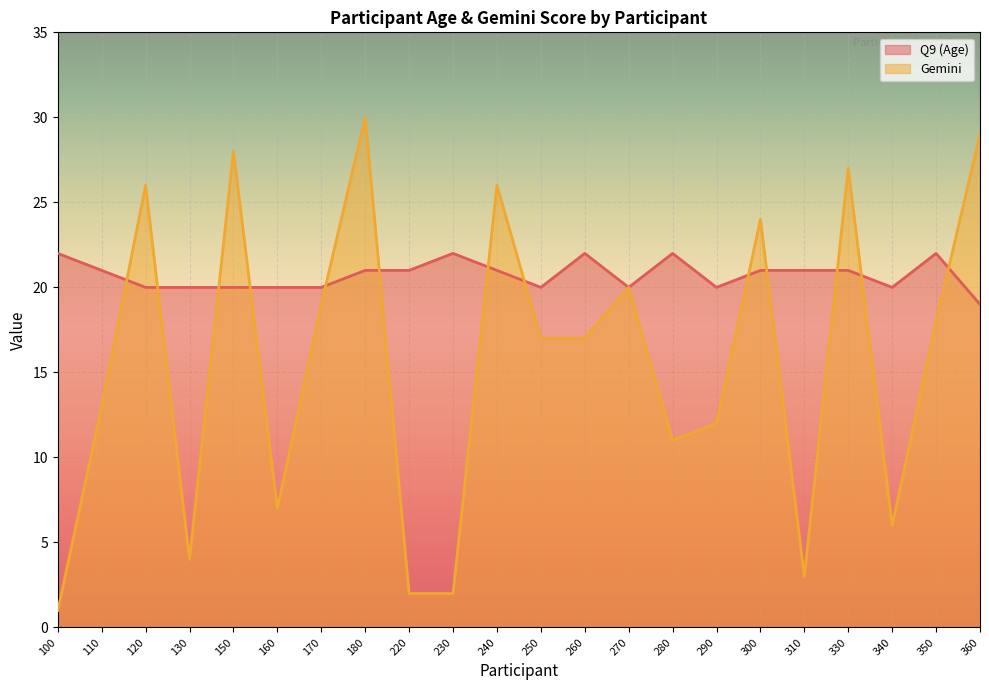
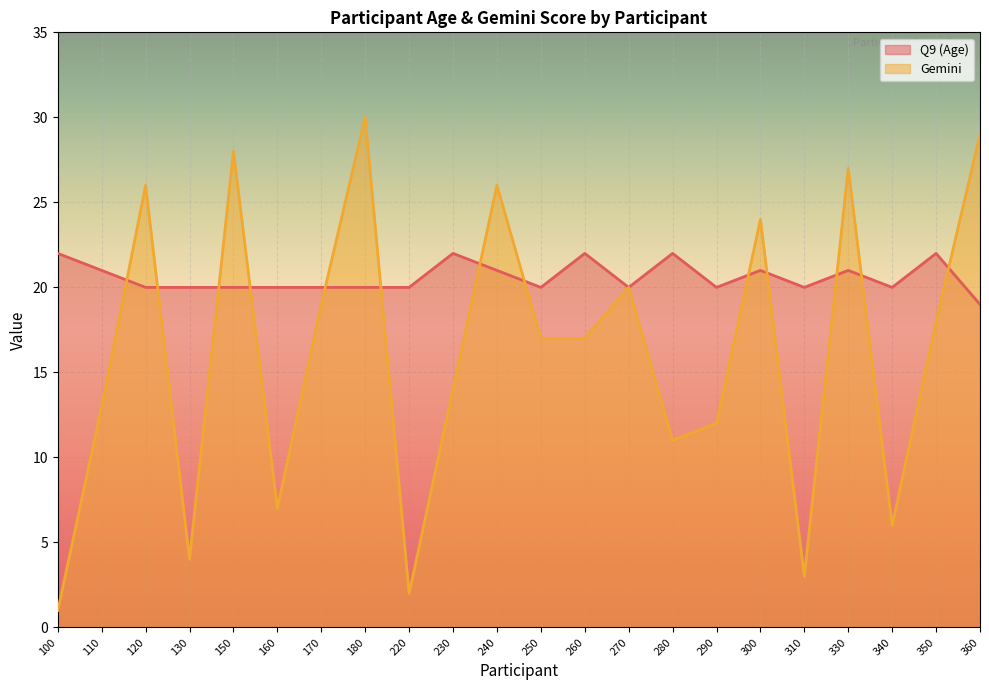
  {
    "Q9 (Age)": {
      "100": 22,
      "110": 21,
      "120": 20,
      "130": 20,
      "150": 20,
      "160": 20,
      "170": 20,
-     "180": 21,
-     "220": 21,
+     "180": 20,
+     "220": 20,
      "230": 22,
      "240": 21,
      "250": 20,
      "260": 22,
      "280": 22,
      "290": 20,
      "300": 21,
-     "310": 21,
+     "310": 20,
      "330": 21,
      "340": 20,
      "350": 22,
      "360": 19
    },
    "Gemini": {
      "100": 1,
      "110": 13,
      "120": 26,
      "130": 4,
      "150": 28,
      "160": 7,
      "170": 19,
      "180": 30,
      "220": 2,
-     "230": 2,
+     "230": 14,
      "240": 26,
      "250": 17,
      "260": 17,
      "280": 11,
      "290": 12,
      "300": 24,
      "310": 3,
      "330": 27,
      "340": 6,
      "350": 18,
      "360": 29
    }
  }
